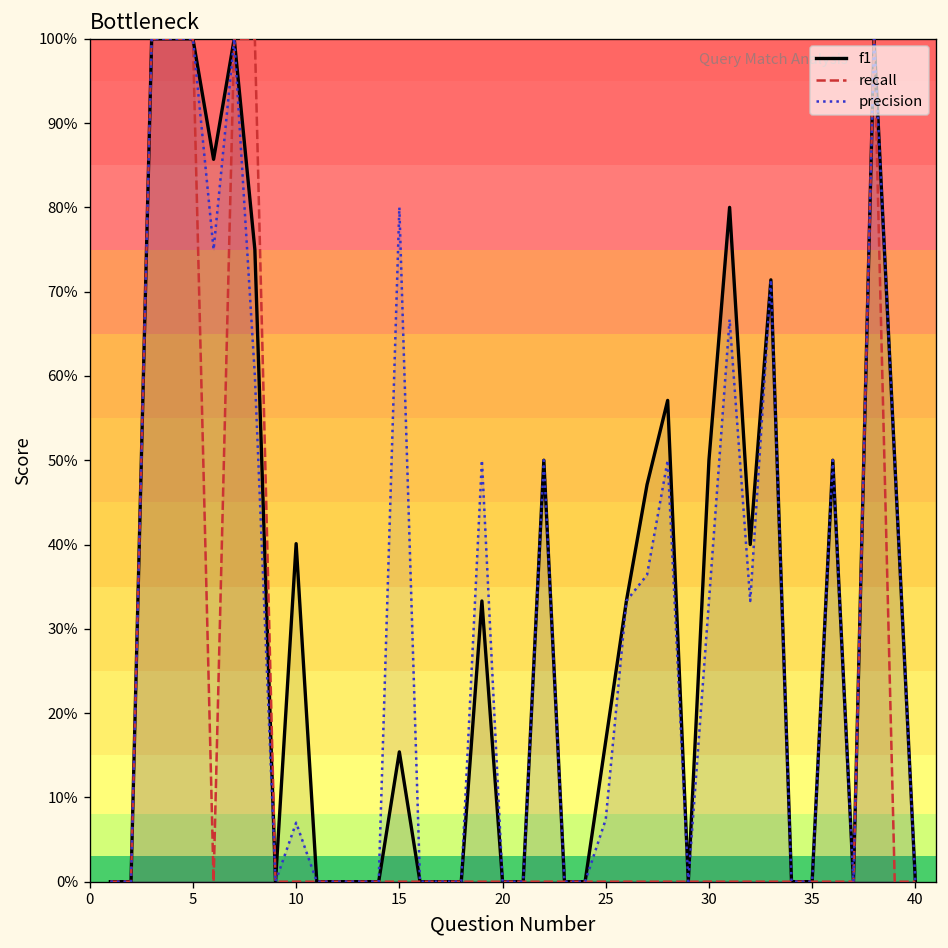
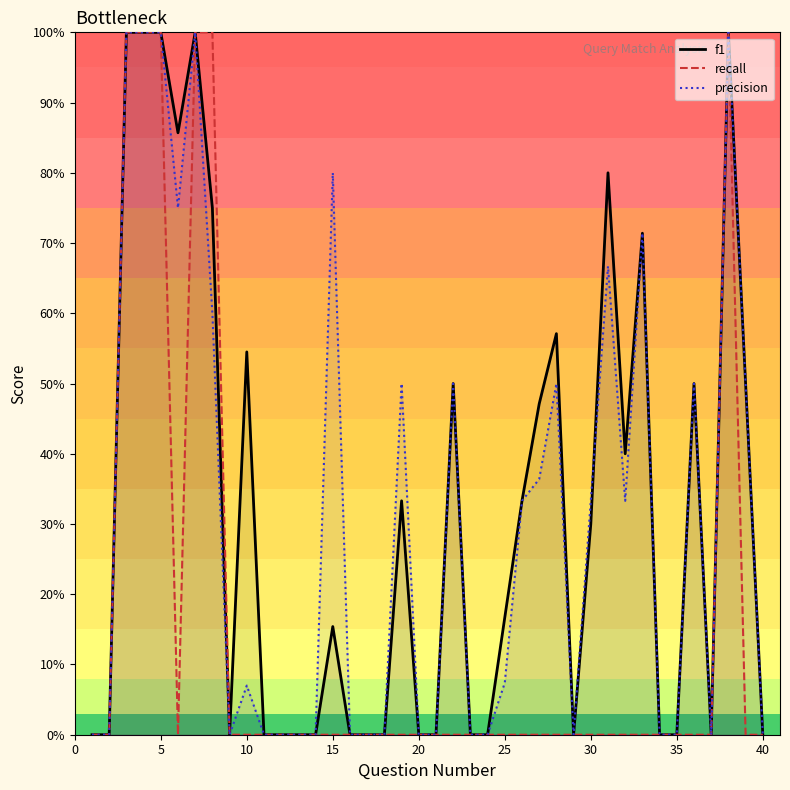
  {
    "f1": {
-     "10": "40%",
+     "10": "55%",
      "15": "15%",
      "25": "17%",
-     "30": "50%"
+     "30": "30%"
    },
    "recall": {
      "10": "0%",
      "15": "0%",
      "25": "0%",
      "30": "0%"
    },
    "precision": {
      "10": "7%",
      "15": "80%",
      "25": "7%",
      "30": "33%"
    }
  }
